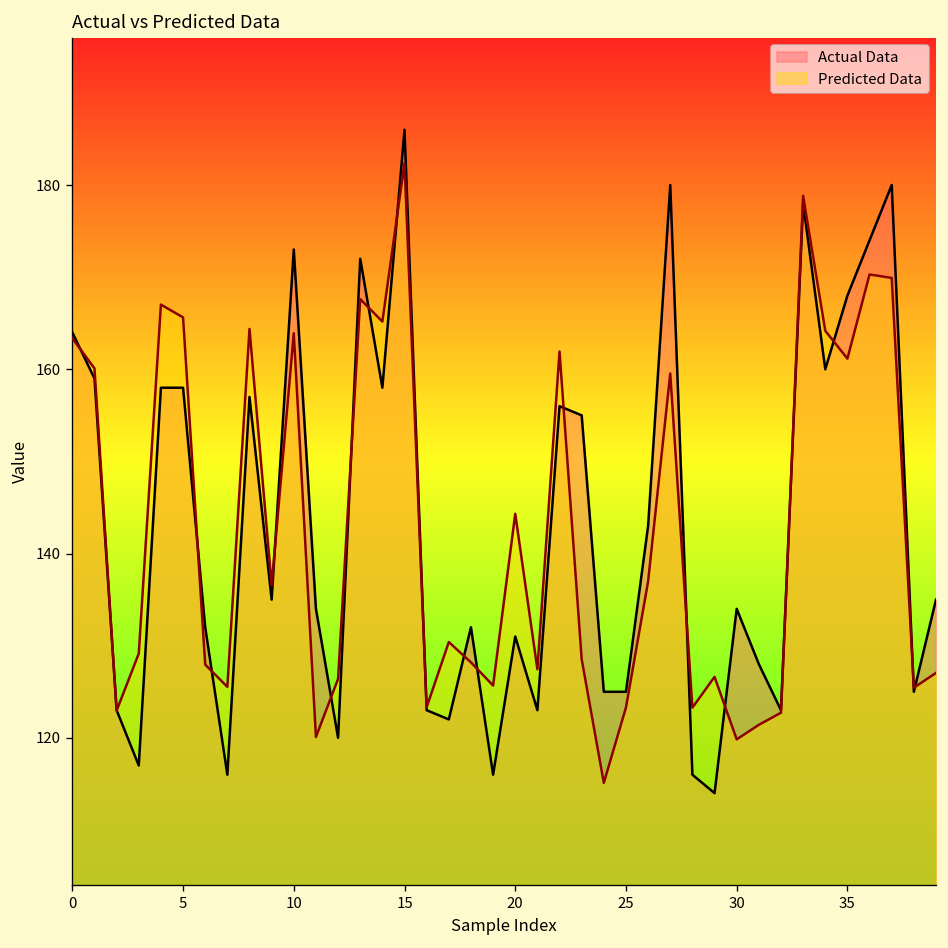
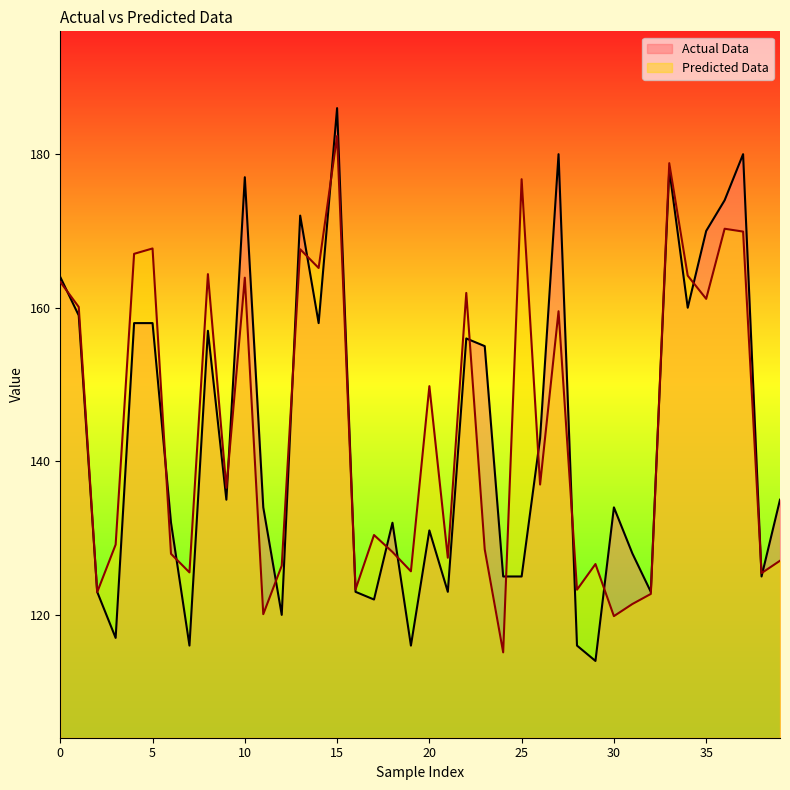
  {
    "Actual Data": {
      "0": 164,
      "5": 158,
-     "10": 173,
+     "10": 177,
      "15": 186,
      "20": 131,
      "25": 125,
      "30": 134,
-     "35": 168
+     "35": 170
    },
    "Predicted Data": {
      "0": 163,
-     "5": 166,
+     "5": 168,
      "10": 164,
      "15": 182,
-     "20": 144,
-     "25": 123,
+     "20": 150,
+     "25": 177,
      "30": 120,
      "35": 161
    }
  }
